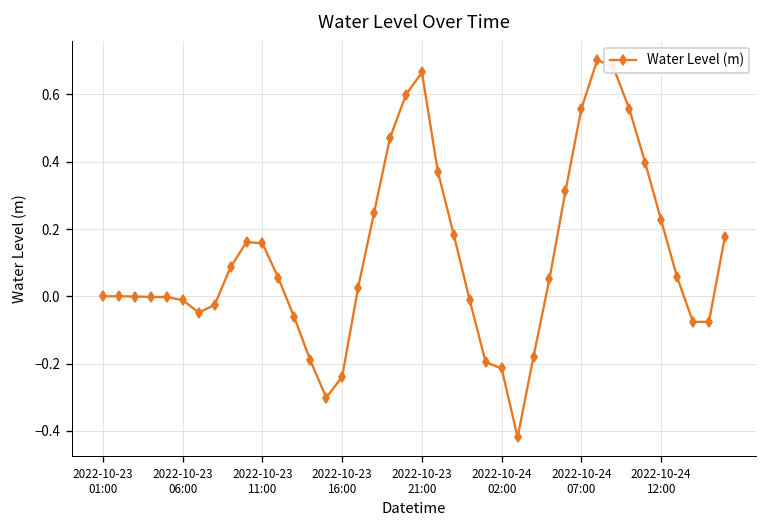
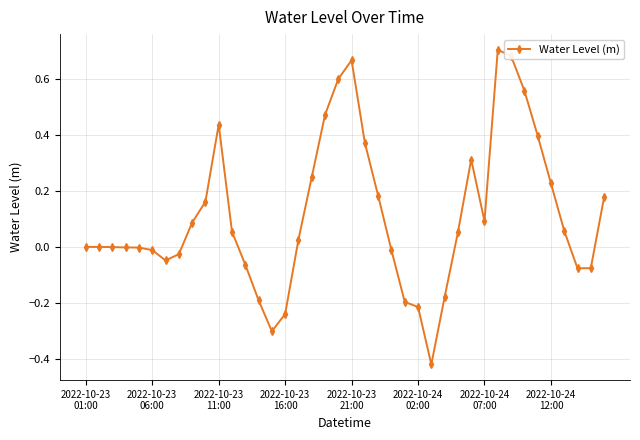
  {
    "2022-10-23 01:00": 0.00,
    "2022-10-23 06:00": -0.01,
-   "2022-10-23 11:00": 0.16,
+   "2022-10-23 11:00": 0.44,
    "2022-10-23 16:00": -0.24,
    "2022-10-23 21:00": 0.67,
    "2022-10-24 02:00": -0.21,
-   "2022-10-24 07:00": 0.56,
+   "2022-10-24 07:00": 0.09,
    "2022-10-24 12:00": 0.23
  }
